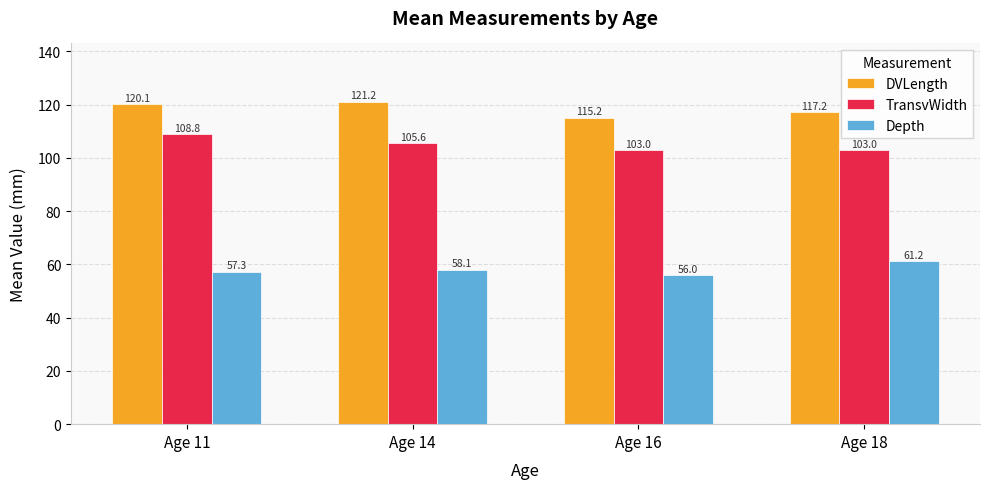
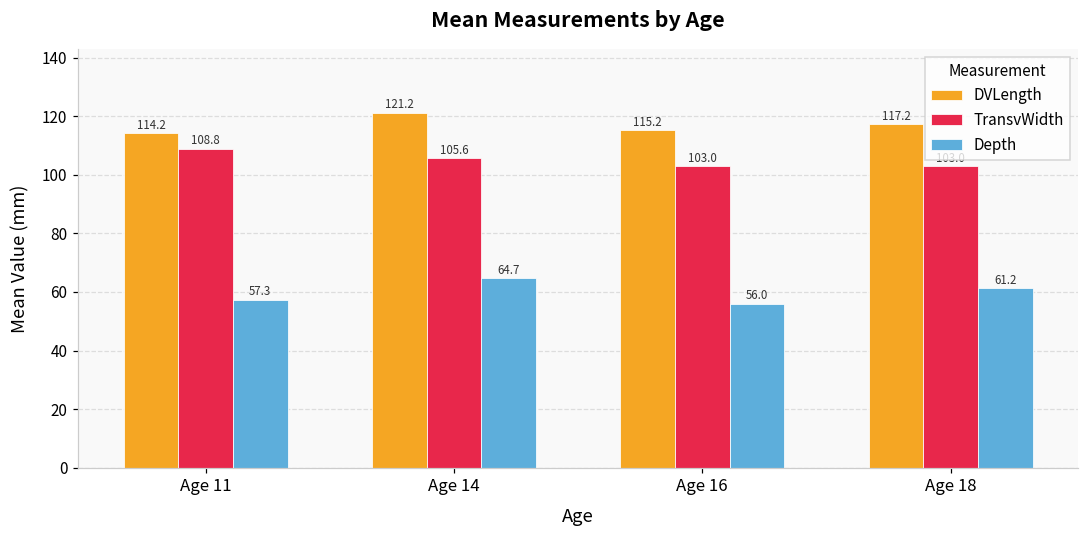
  {
    "DVLength": {
-     "Age 11": 120.1,
+     "Age 11": 114.2,
      "Age 14": 121.2,
      "Age 16": 115.2,
      "Age 18": 117.2
    },
    "TransvWidth": {
      "Age 11": 108.8,
      "Age 14": 105.6,
      "Age 16": 103.0,
      "Age 18": 103.0
    },
    "Depth": {
      "Age 11": 57.3,
-     "Age 14": 58.1,
+     "Age 14": 64.7,
      "Age 16": 56.0,
      "Age 18": 61.2
    }
  }
